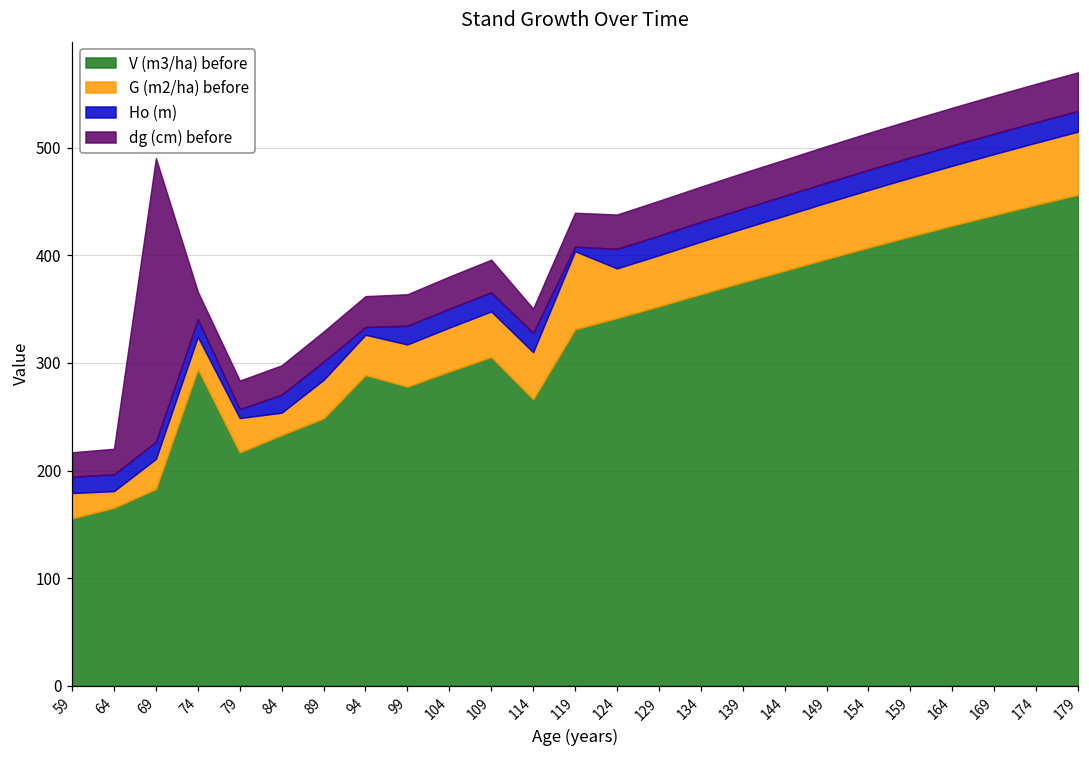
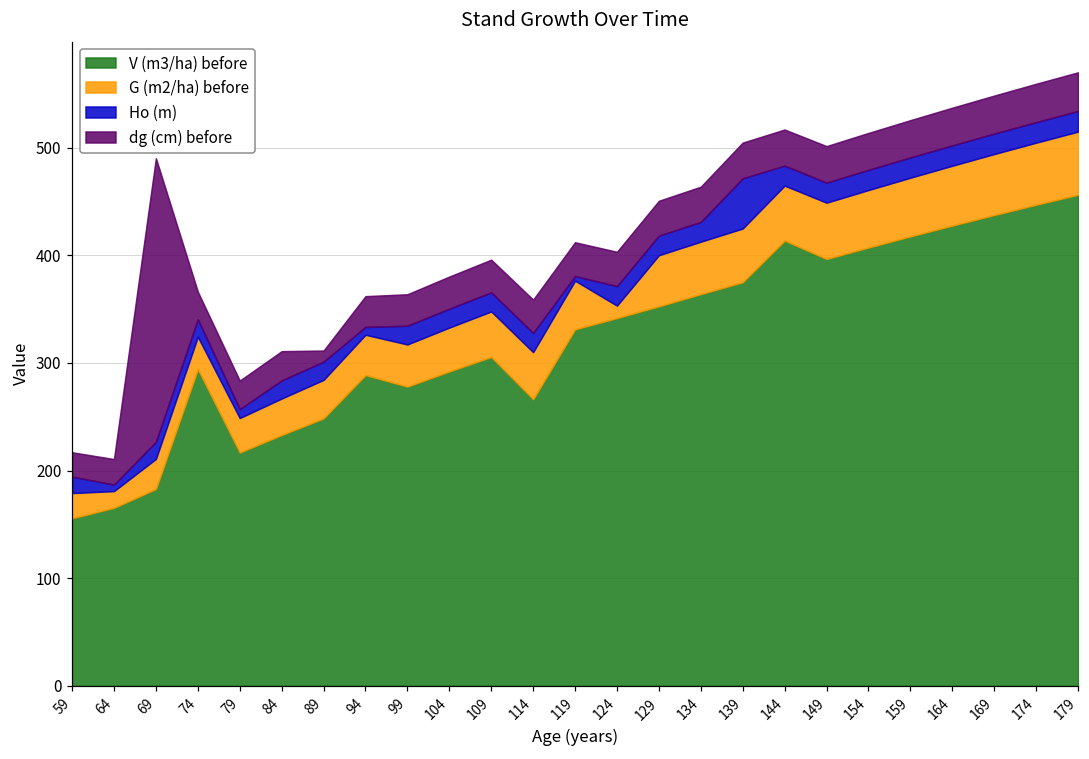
  {
    "V (m3/ha) before": {
      "59": 160,
      "64": 170,
      "69": 180,
      "74": 290,
      "79": 220,
      "84": 230,
      "89": 250,
      "94": 290,
      "99": 280,
      "104": 290,
      "109": 310,
      "114": 270,
      "119": 330,
      "124": 340,
      "129": 350,
      "134": 360,
      "139": 380,
-     "144": 390,
+     "144": 410,
      "149": 400,
      "154": 410,
      "159": 420,
      "164": 430,
      "169": 440,
      "174": 450,
      "179": 460
    },
    "G (m2/ha) before": {
      "59": 20,
      "64": 20,
      "69": 30,
      "74": 30,
      "79": 30,
-     "84": 20,
+     "84": 30,
      "89": 40,
      "94": 40,
      "99": 40,
      "104": 40,
      "109": 40,
      "114": 40,
-     "119": 70,
-     "124": 50,
+     "119": 50,
+     "124": 10,
      "129": 50,
      "134": 50,
      "139": 50,
      "144": 50,
      "149": 50,
      "154": 50,
      "159": 50,
      "164": 60,
      "169": 60,
      "174": 60,
      "179": 60
    },
    "Ho (m)": {
      "59": 20,
-     "64": 20,
+     "64": 10,
      "69": 20,
      "74": 20,
      "79": 10,
      "84": 20,
      "89": 20,
      "94": 10,
      "99": 20,
      "104": 20,
      "109": 20,
      "114": 20,
      "119": 0,
      "124": 20,
      "129": 20,
      "134": 20,
-     "139": 20,
+     "139": 50,
      "144": 20,
      "149": 20,
      "154": 20,
      "159": 20,
      "164": 20,
      "169": 20,
      "174": 20,
      "179": 20
    },
    "dg (cm) before": {
      "59": 20,
      "64": 20,
      "69": 260,
      "74": 30,
      "79": 30,
      "84": 30,
-     "89": 30,
+     "89": 10,
      "94": 30,
      "99": 30,
      "104": 30,
      "109": 30,
-     "114": 20,
+     "114": 30,
      "119": 30,
      "124": 30,
      "129": 30,
      "134": 30,
      "139": 30,
      "144": 30,
      "149": 30,
      "154": 30,
      "159": 30,
      "164": 30,
      "169": 40,
      "174": 40,
      "179": 40
    }
  }
